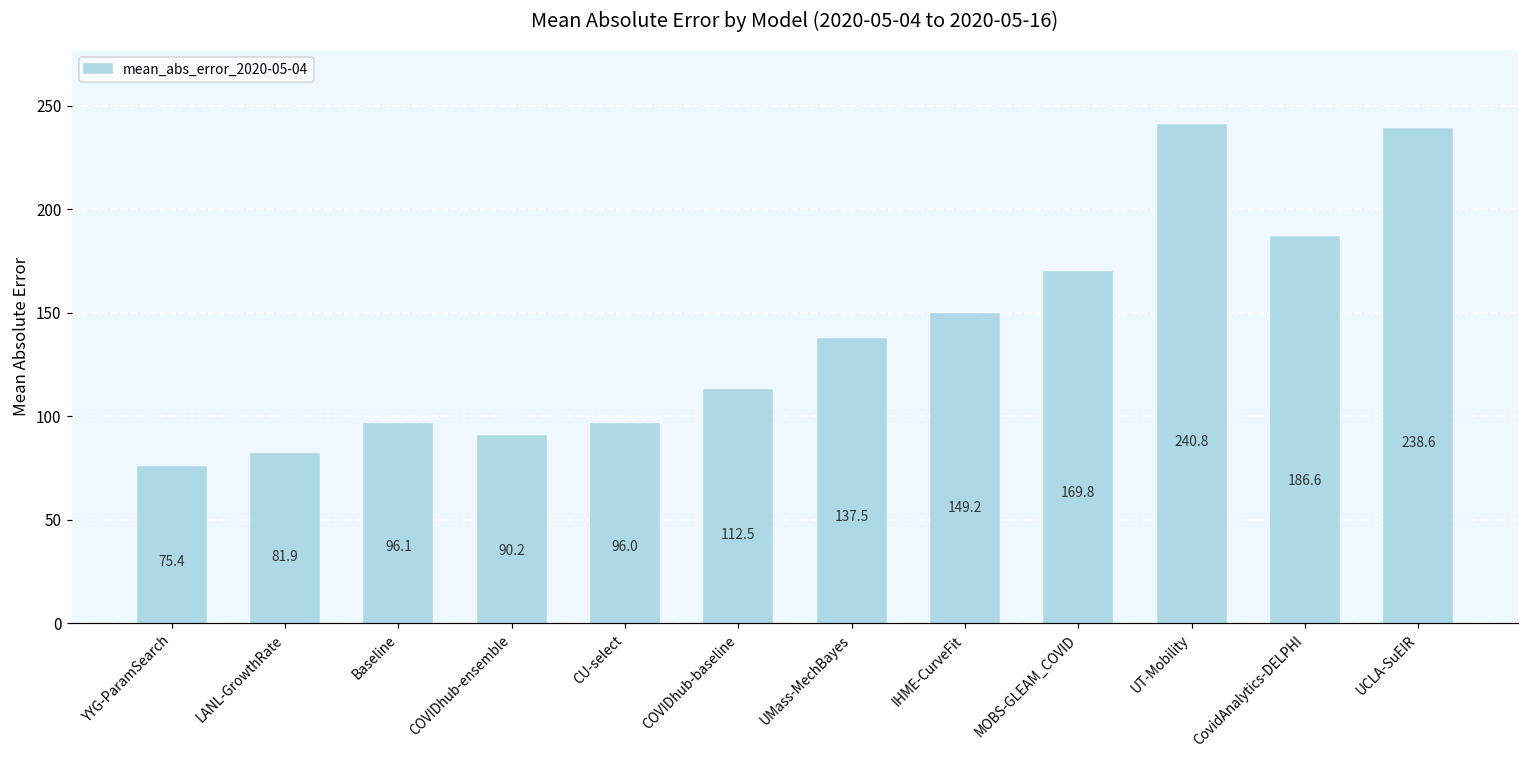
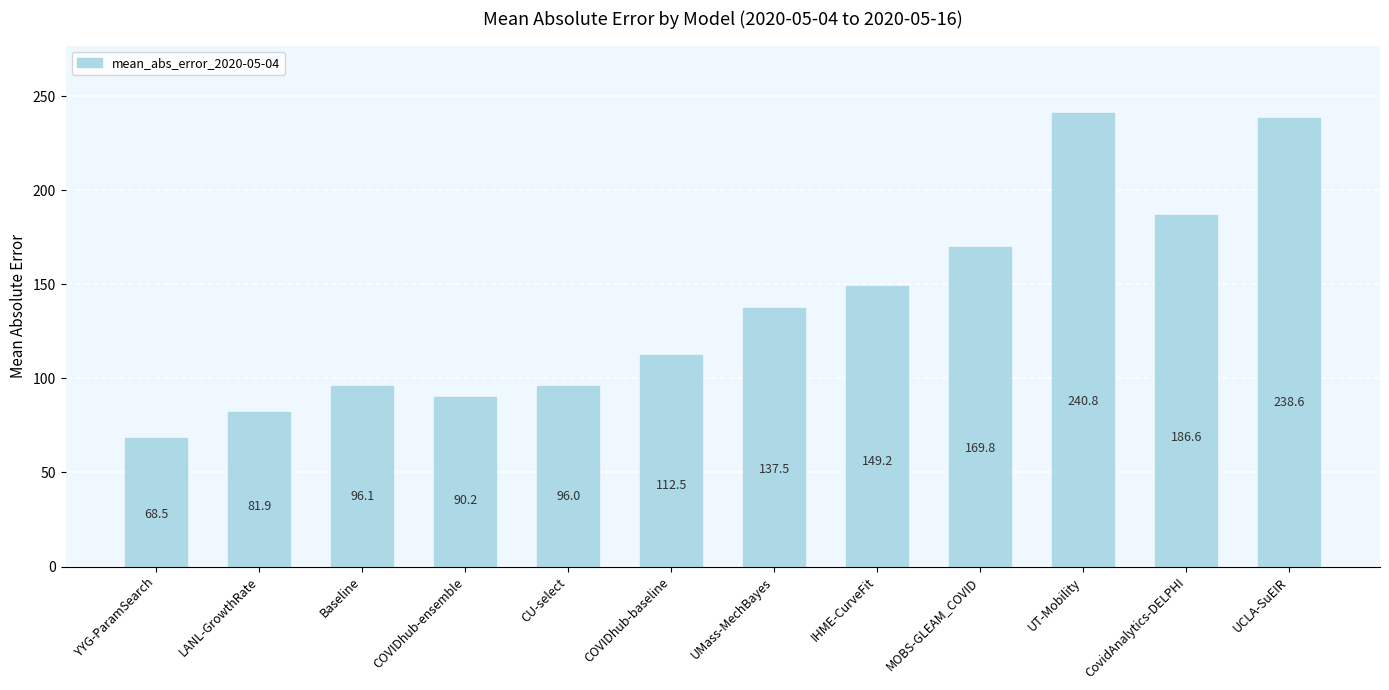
  {
-   "YYG-ParamSearch": 75.4,
+   "YYG-ParamSearch": 68.5,
    "LANL-GrowthRate": 81.9,
    "Baseline": 96.1,
    "COVIDhub-ensemble": 90.2,
    "CU-select": 96.0,
    "COVIDhub-baseline": 112.5,
    "UMass-MechBayes": 137.5,
    "IHME-CurveFit": 149.2,
    "MOBS-GLEAM_COVID": 169.8,
    "UT-Mobility": 240.8,
    "CovidAnalytics-DELPHI": 186.6,
    "UCLA-SuEIR": 238.6
  }
